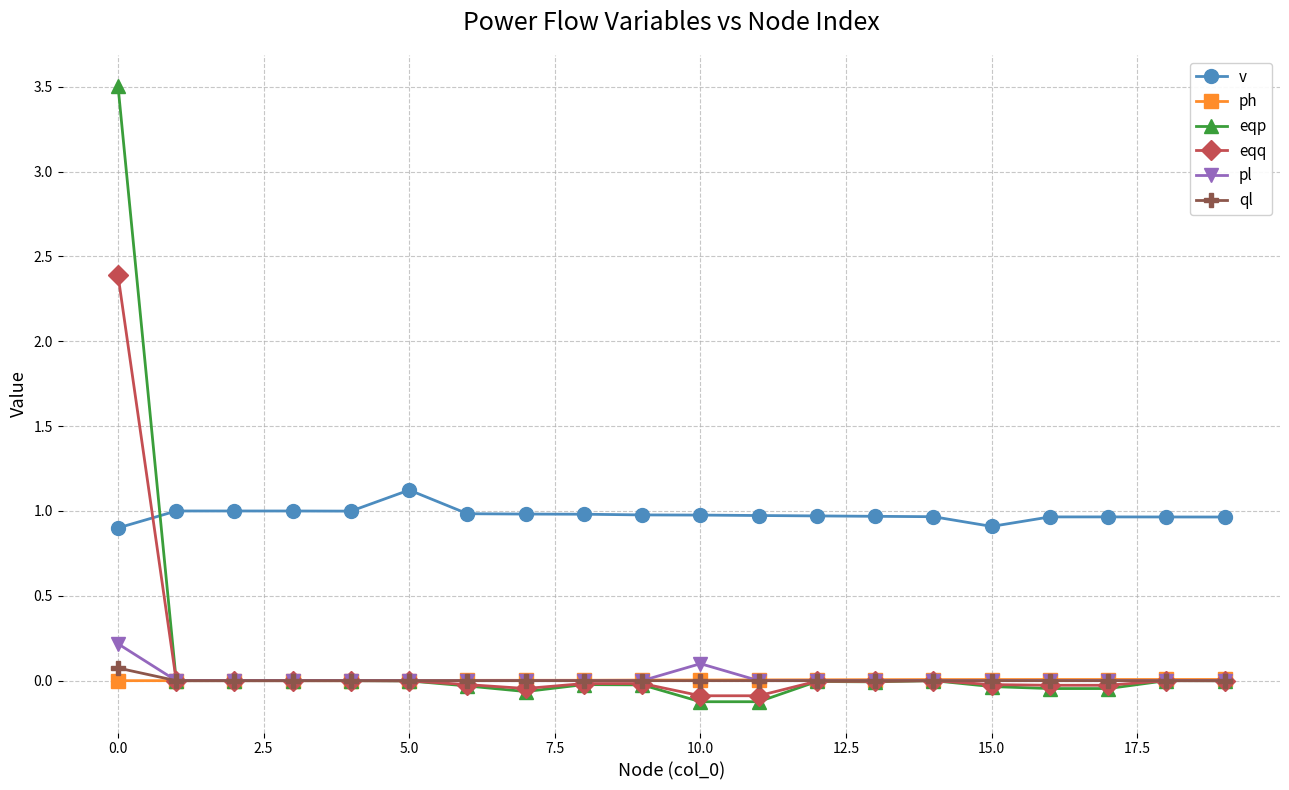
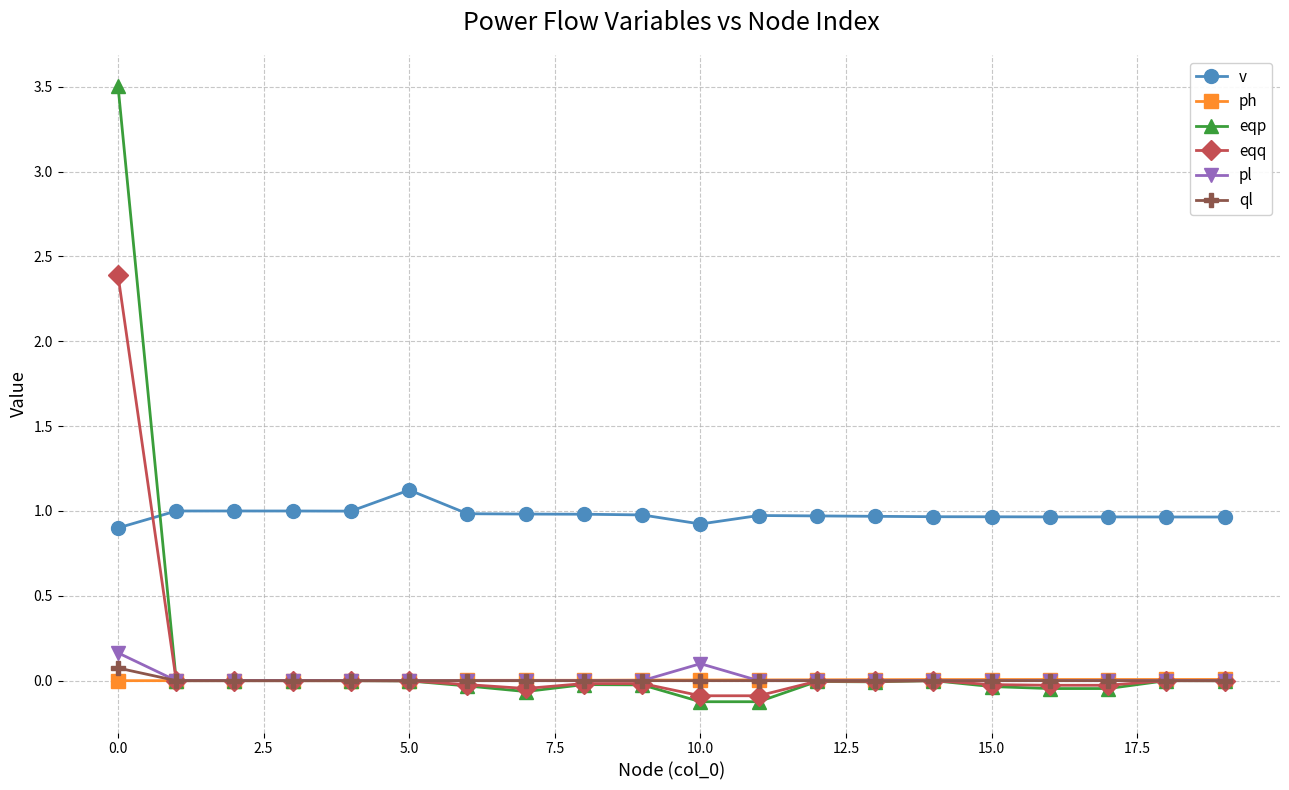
  {
    "v": {
      "0.0": 0.90,
      "5.0": 1.12,
-     "10.0": 0.98,
-     "15.0": 0.91
+     "10.0": 0.92,
+     "15.0": 0.97
    },
    "ph": {
      "0.0": 0.00
    },
    "eqp": {
      "0.0": 3.51,
      "10.0": -0.12
    },
    "pl": {
-     "0.0": 0.22,
+     "0.0": 0.16,
      "10.0": 0.10
    }
  }
